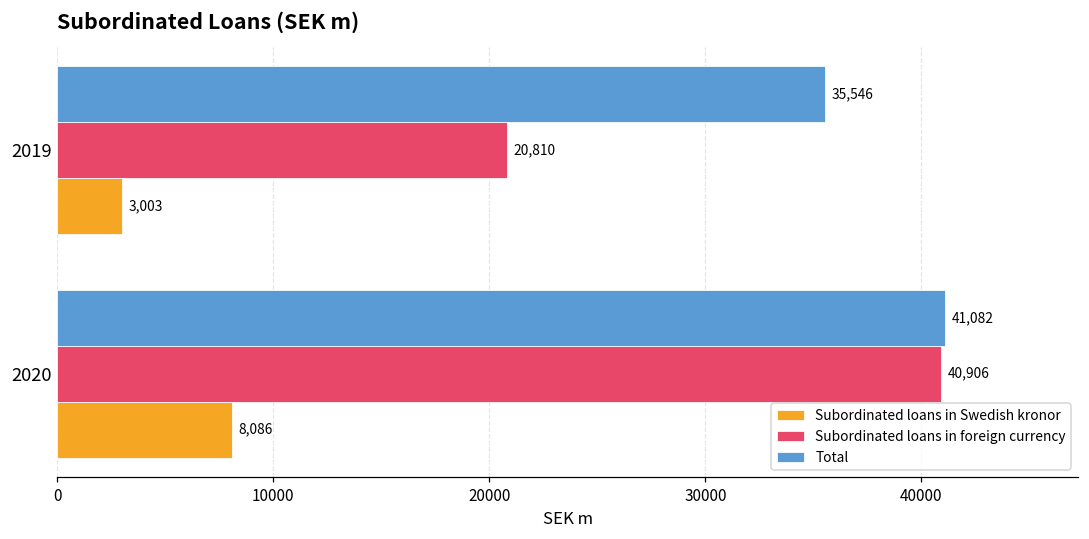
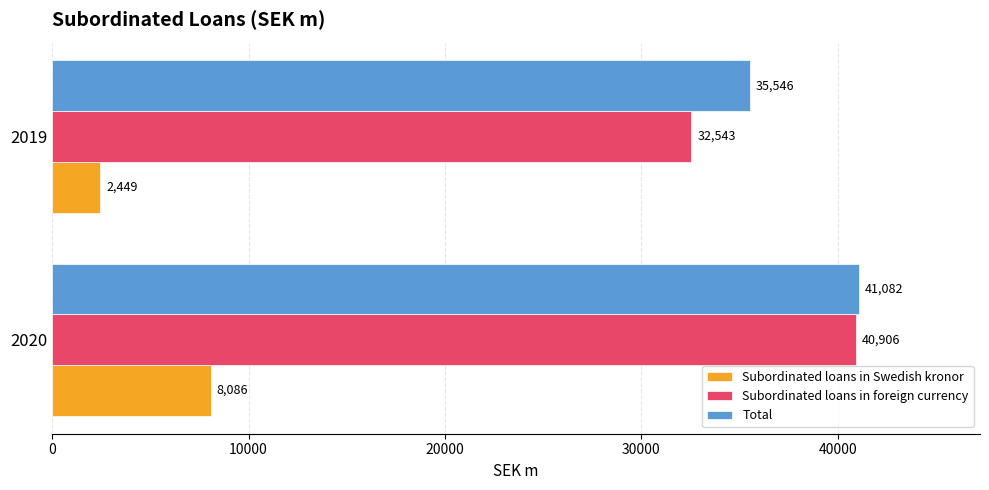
  {
    "Subordinated loans in Swedish kronor": {
-     "2019": "3,003",
+     "2019": "2,449",
      "2020": "8,086"
    },
    "Subordinated loans in foreign currency": {
-     "2019": "20,810",
+     "2019": "32,543",
      "2020": "40,906"
    },
    "Total": {
      "2019": "35,546",
      "2020": "41,082"
    }
  }
